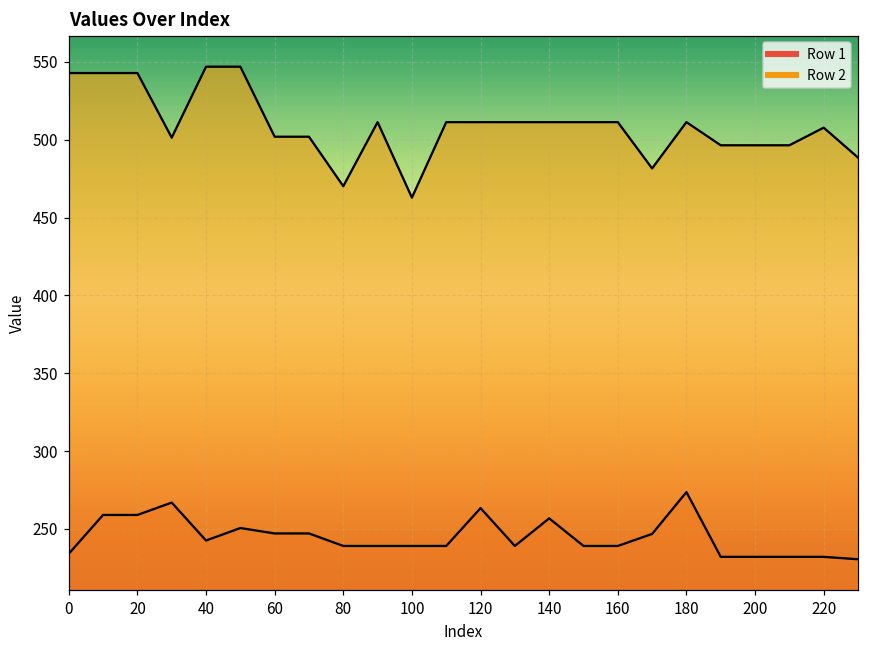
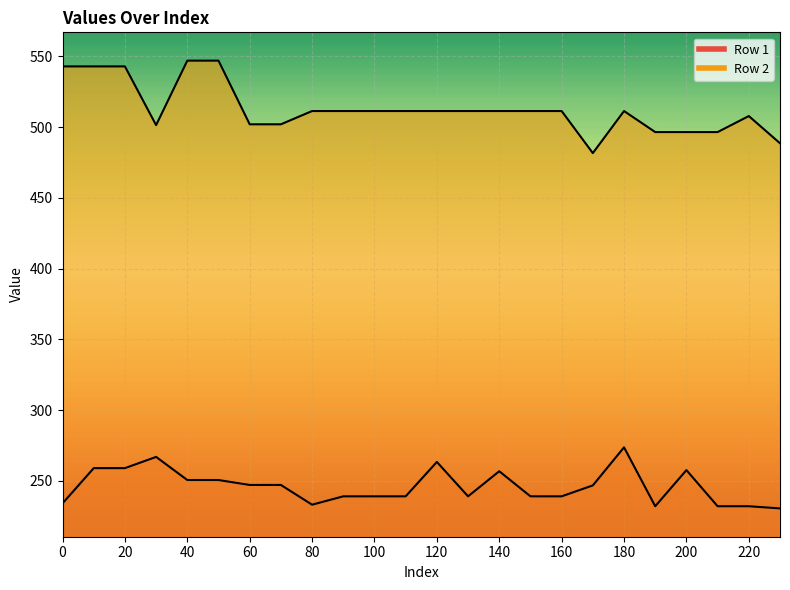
  {
    "Row 1": {
      "0": 234,
      "20": 259,
-     "40": 243,
+     "40": 251,
      "60": 247,
-     "80": 239,
+     "80": 233,
      "100": 239,
      "120": 263,
      "140": 257,
      "160": 239,
      "180": 274,
-     "200": 232,
+     "200": 258,
      "220": 232
    },
    "Row 2": {
      "0": 543,
      "20": 543,
      "40": 547,
      "60": 502,
-     "80": 470,
-     "100": 463,
+     "80": 511,
+     "100": 511,
      "120": 511,
      "140": 511,
      "160": 511,
      "180": 511,
      "200": 496,
      "220": 508
    }
  }
